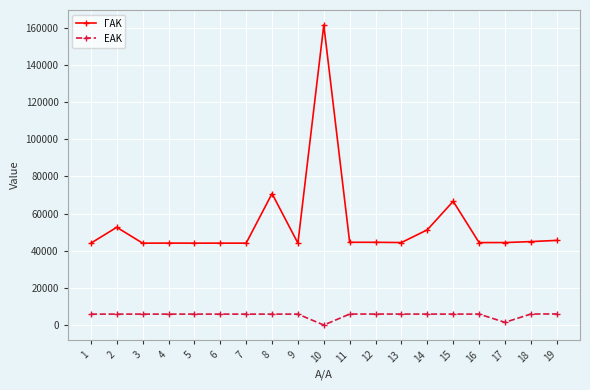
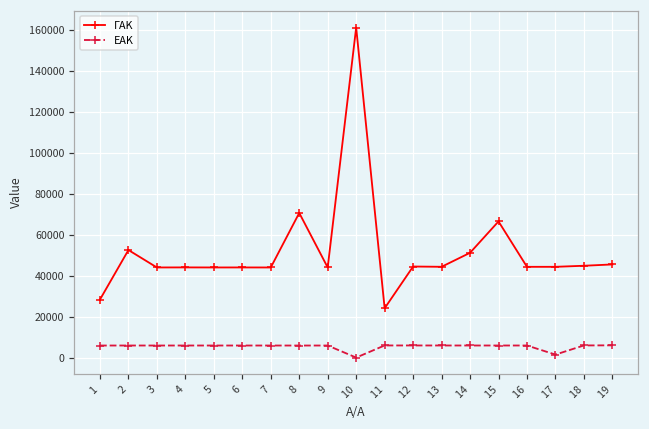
  {
    "ΓΑΚ": {
-     "1": 44000,
+     "1": 28000,
      "2": 53000,
      "3": 44000,
      "4": 44000,
      "5": 44000,
      "6": 44000,
      "7": 44000,
      "8": 71000,
      "9": 44000,
      "10": 161000,
-     "11": 45000,
+     "11": 24000,
      "12": 45000,
      "13": 44000,
      "14": 51000,
      "15": 67000,
      "16": 44000,
      "17": 44000,
      "18": 45000,
      "19": 46000
    },
    "ΕΑΚ": {
      "1": 6000,
      "2": 6000,
      "3": 6000,
      "4": 6000,
      "5": 6000,
      "6": 6000,
      "7": 6000,
      "8": 6000,
      "9": 6000,
      "10": 0,
      "11": 6000,
      "12": 6000,
      "13": 6000,
      "14": 6000,
      "15": 6000,
      "16": 6000,
      "17": 2000,
      "18": 6000,
      "19": 6000
    }
  }
